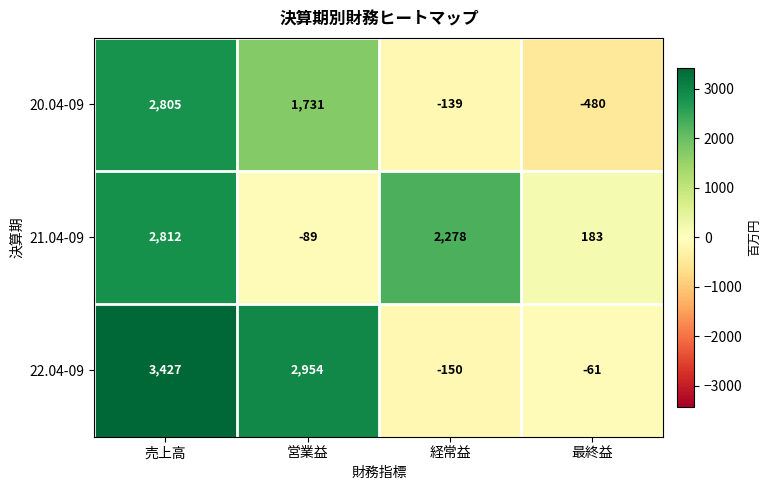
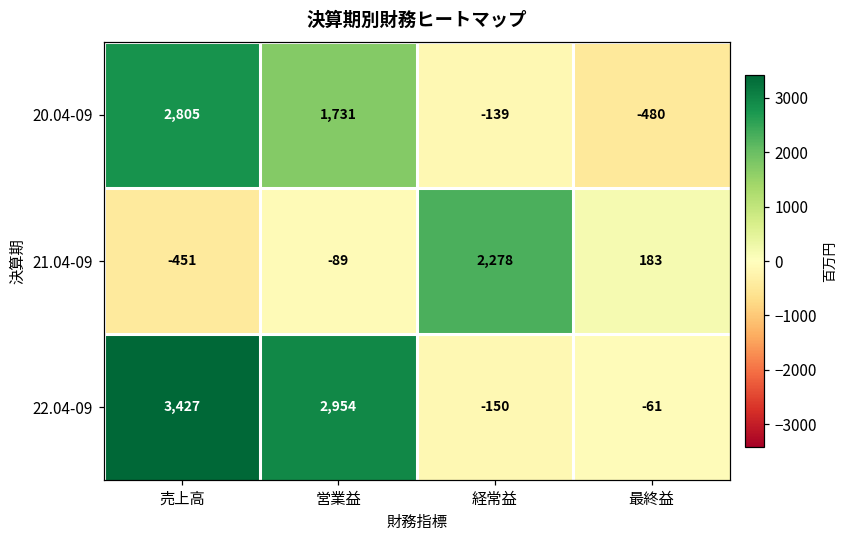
  {
    "20.04-09": {
      "売上高": "2,805",
      "営業益": "1,731",
      "経常益": "-139",
      "最終益": "-480"
    },
    "21.04-09": {
-     "売上高": "2,812",
+     "売上高": "-451",
      "営業益": "-89",
      "経常益": "2,278",
      "最終益": "183"
    },
    "22.04-09": {
      "売上高": "3,427",
      "営業益": "2,954",
      "経常益": "-150",
      "最終益": "-61"
    }
  }
